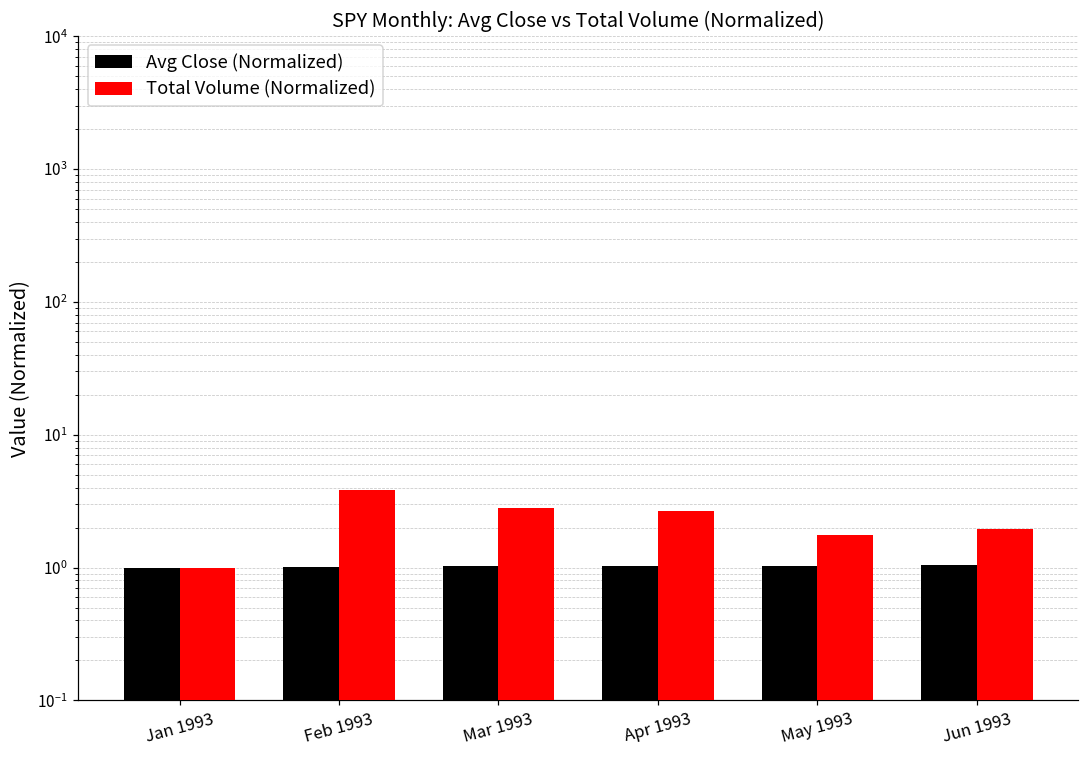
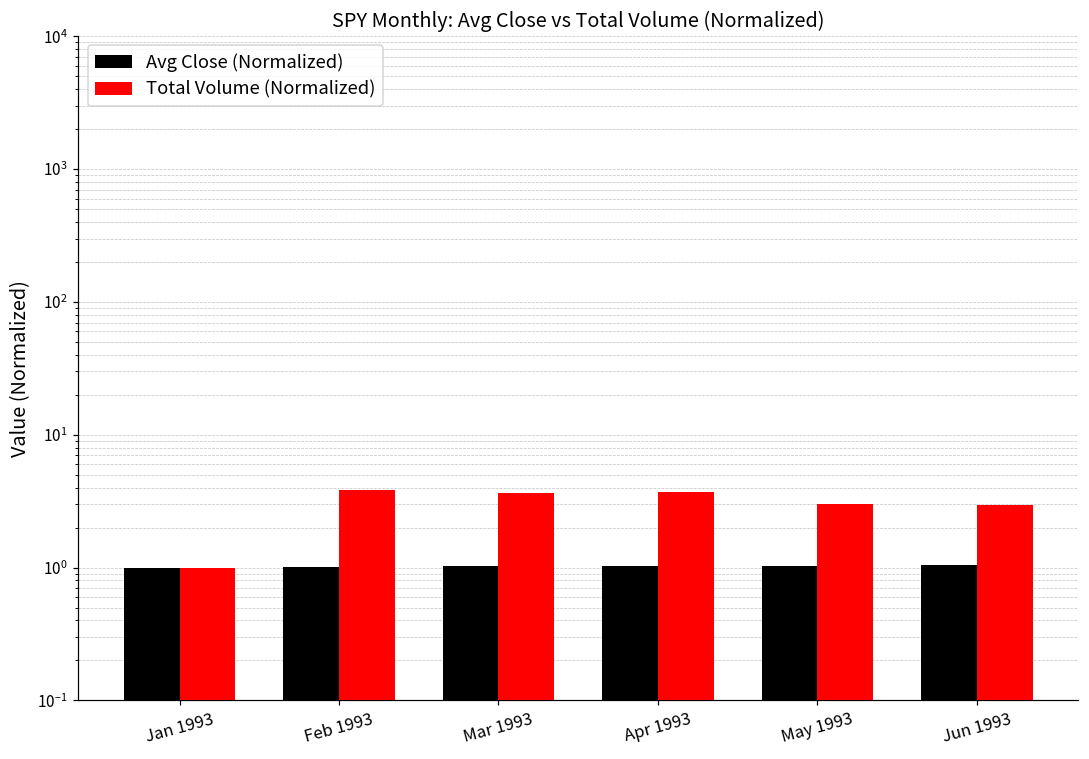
  {
    "Avg Close (Normalized)": {
      "Jan 1993": 1.0,
      "Feb 1993": 1.0,
      "Mar 1993": 1.0,
      "Apr 1993": 1.0,
      "May 1993": 1.0,
      "Jun 1993": 1.0
    },
    "Total Volume (Normalized)": {
      "Jan 1993": 1.0,
      "Feb 1993": 3.8,
-     "Mar 1993": 2.8,
-     "Apr 1993": 2.6,
-     "May 1993": 1.7,
-     "Jun 1993": 1.9
+     "Mar 1993": 3.7,
+     "Apr 1993": 3.7,
+     "May 1993": 3.0,
+     "Jun 1993": 3.0
    }
  }
